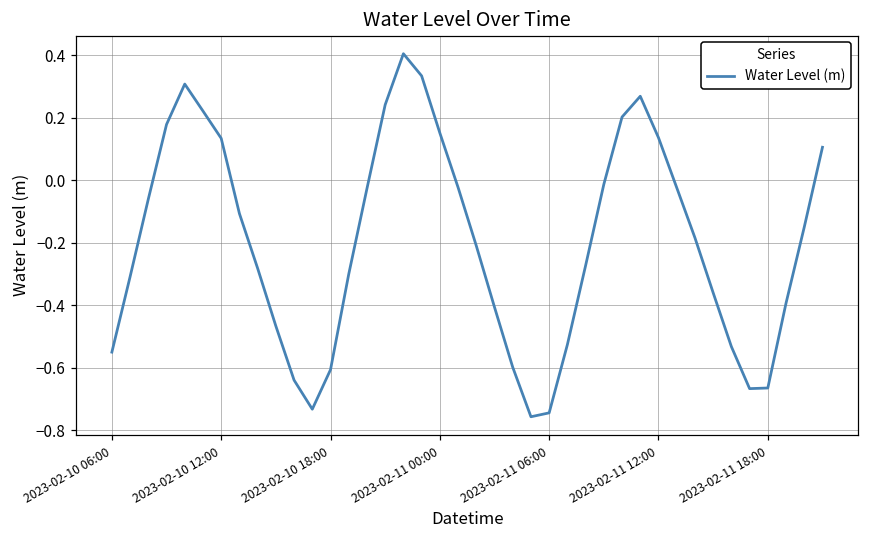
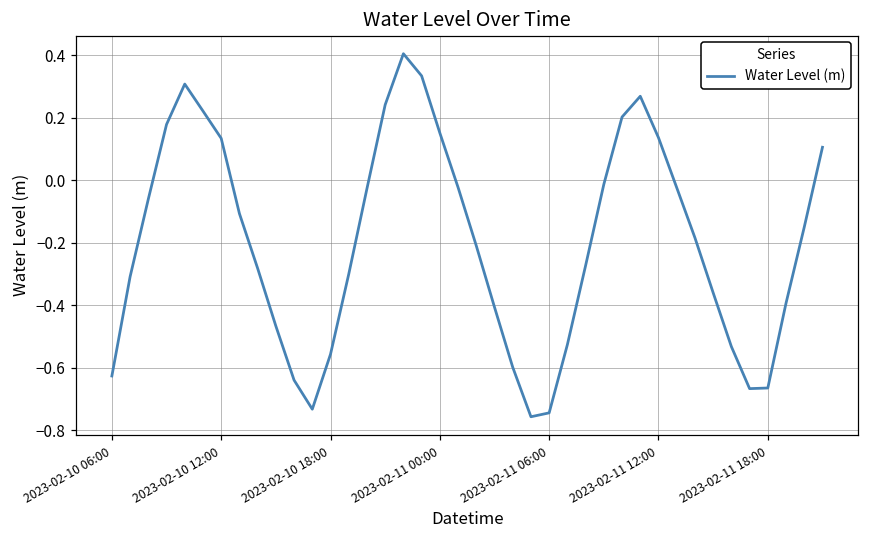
  {
-   "2023-02-10 06:00": -0.55,
+   "2023-02-10 06:00": -0.63,
    "2023-02-10 12:00": 0.13,
-   "2023-02-10 18:00": -0.61,
+   "2023-02-10 18:00": -0.56,
    "2023-02-11 00:00": 0.15,
    "2023-02-11 06:00": -0.74,
    "2023-02-11 12:00": 0.14,
    "2023-02-11 18:00": -0.67
  }
